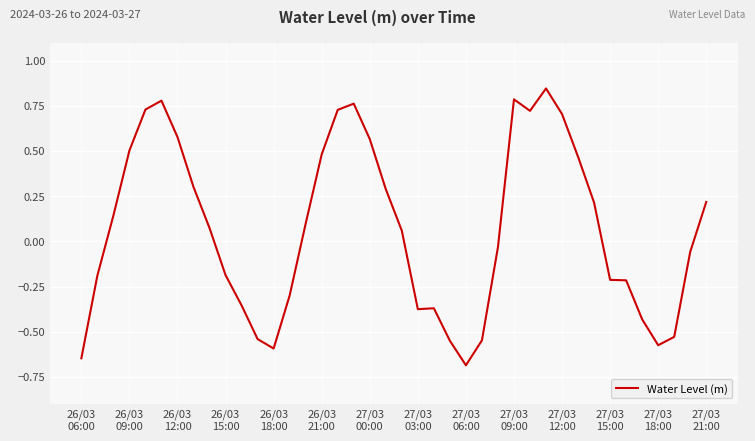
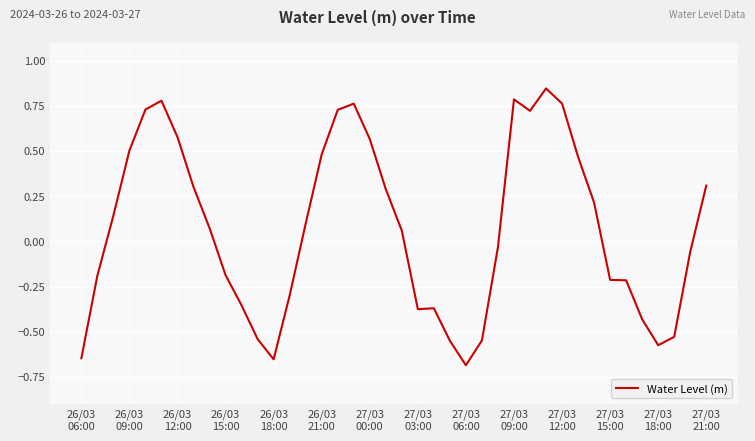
  {
    "26/03 06:00": -0.65,
    "26/03 09:00": 0.50,
    "26/03 12:00": 0.58,
    "26/03 15:00": -0.19,
-   "26/03 18:00": -0.59,
+   "26/03 18:00": -0.65,
    "26/03 21:00": 0.48,
    "27/03 00:00": 0.57,
    "27/03 03:00": -0.38,
    "27/03 06:00": -0.69,
    "27/03 09:00": 0.79,
-   "27/03 12:00": 0.70,
+   "27/03 12:00": 0.76,
    "27/03 15:00": -0.21,
    "27/03 18:00": -0.57,
-   "27/03 21:00": 0.22
+   "27/03 21:00": 0.31
  }
